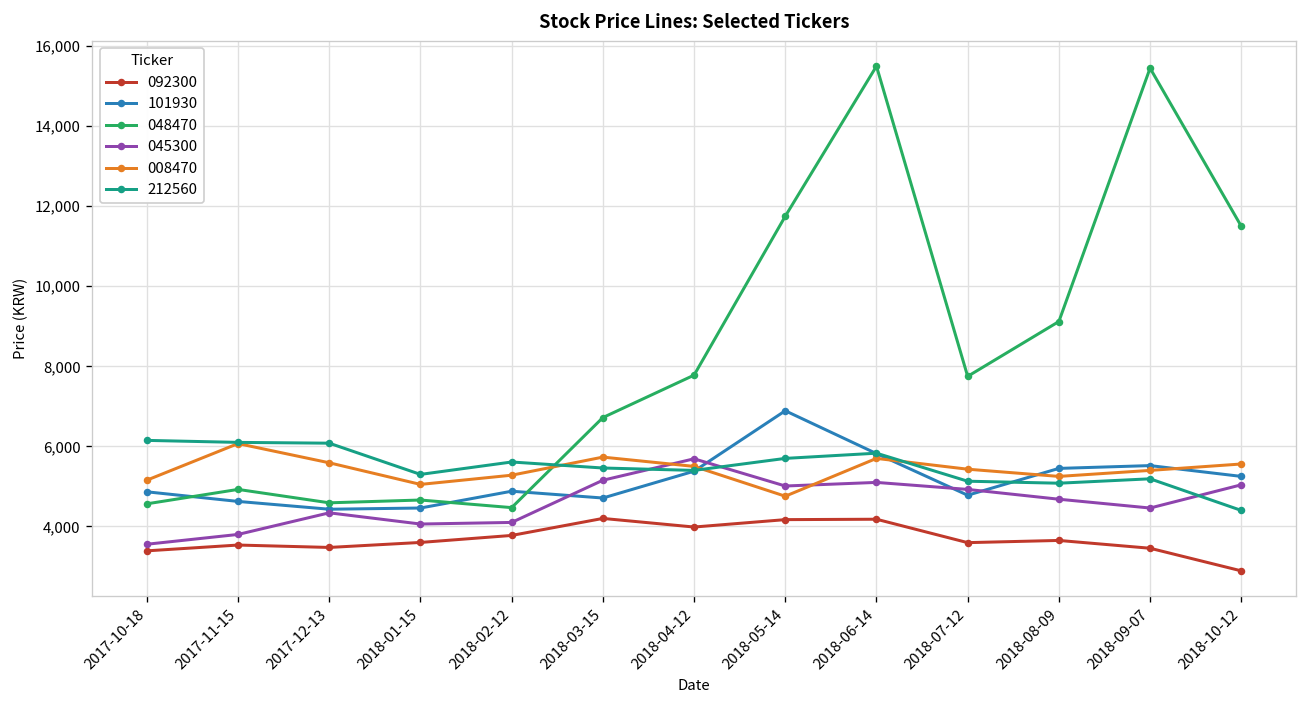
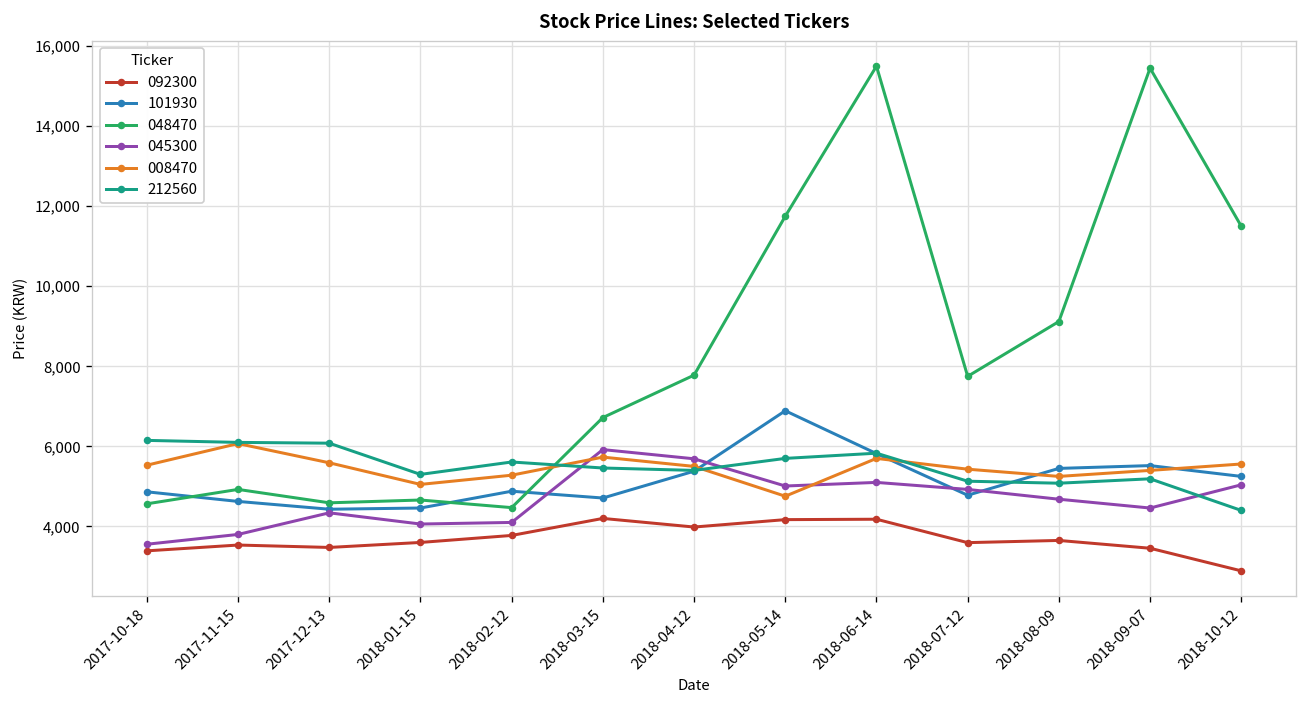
  {
    "092300": {
      "2017-10-18": "3,400",
      "2017-11-15": "3,500",
      "2017-12-13": "3,500",
      "2018-01-15": "3,600",
      "2018-02-12": "3,800",
      "2018-03-15": "4,200",
      "2018-04-12": "4,000",
      "2018-05-14": "4,200",
      "2018-06-14": "4,200",
      "2018-07-12": "3,600",
      "2018-08-09": "3,700",
      "2018-09-07": "3,500",
      "2018-10-12": "2,900"
    },
    "101930": {
      "2017-10-18": "4,900",
      "2017-11-15": "4,600",
      "2017-12-13": "4,400",
      "2018-01-15": "4,500",
      "2018-02-12": "4,900",
      "2018-03-15": "4,700",
      "2018-05-14": "6,900",
      "2018-07-12": "4,800",
      "2018-08-09": "5,500",
      "2018-09-07": "5,500",
      "2018-10-12": "5,300"
    },
    "045300": {
      "2017-10-18": "3,600",
      "2017-11-15": "3,800",
      "2017-12-13": "4,300",
      "2018-01-15": "4,100",
      "2018-02-12": "4,100",
-     "2018-03-15": "5,200",
+     "2018-03-15": "5,900",
      "2018-04-12": "5,700",
      "2018-05-14": "5,000",
      "2018-06-14": "5,100",
      "2018-07-12": "4,900",
      "2018-08-09": "4,700",
      "2018-09-07": "4,500",
      "2018-10-12": "5,000"
    },
    "008470": {
-     "2017-10-18": "5,200",
+     "2017-10-18": "5,500",
      "2017-12-13": "5,600",
      "2018-01-15": "5,100",
      "2018-02-12": "5,300",
      "2018-03-15": "5,700",
      "2018-04-12": "5,500",
      "2018-05-14": "4,800",
      "2018-06-14": "5,700",
      "2018-07-12": "5,400",
      "2018-08-09": "5,300",
      "2018-09-07": "5,400",
      "2018-10-12": "5,600"
    }
  }
